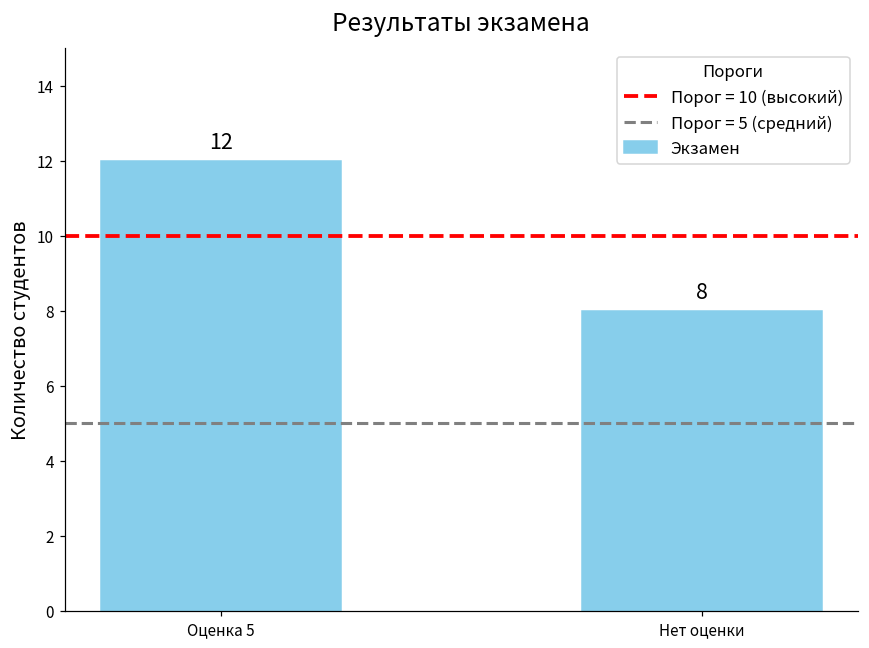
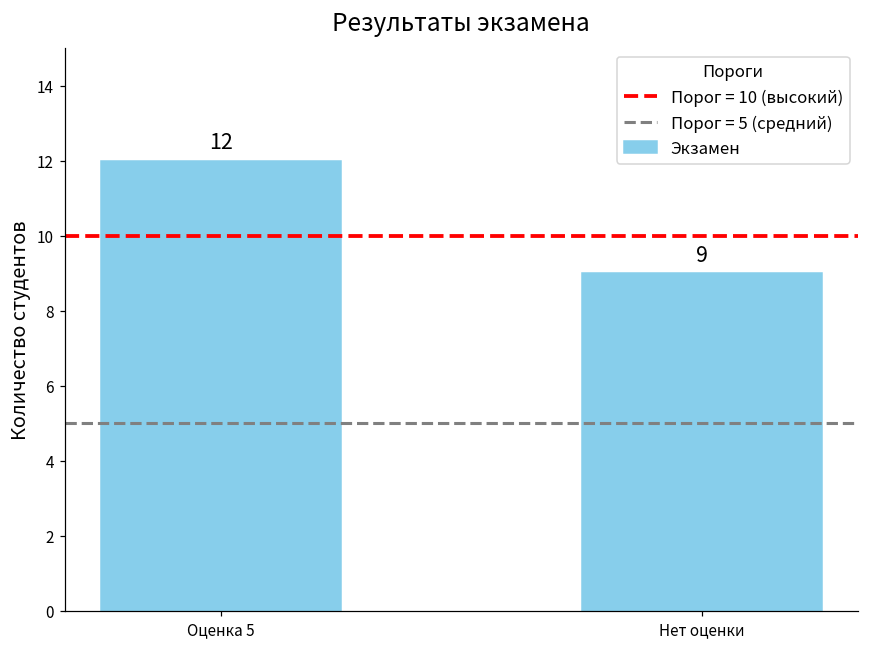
  {
    "Оценка 5": 12,
-   "Нет оценки": 8
+   "Нет оценки": 9
  }
